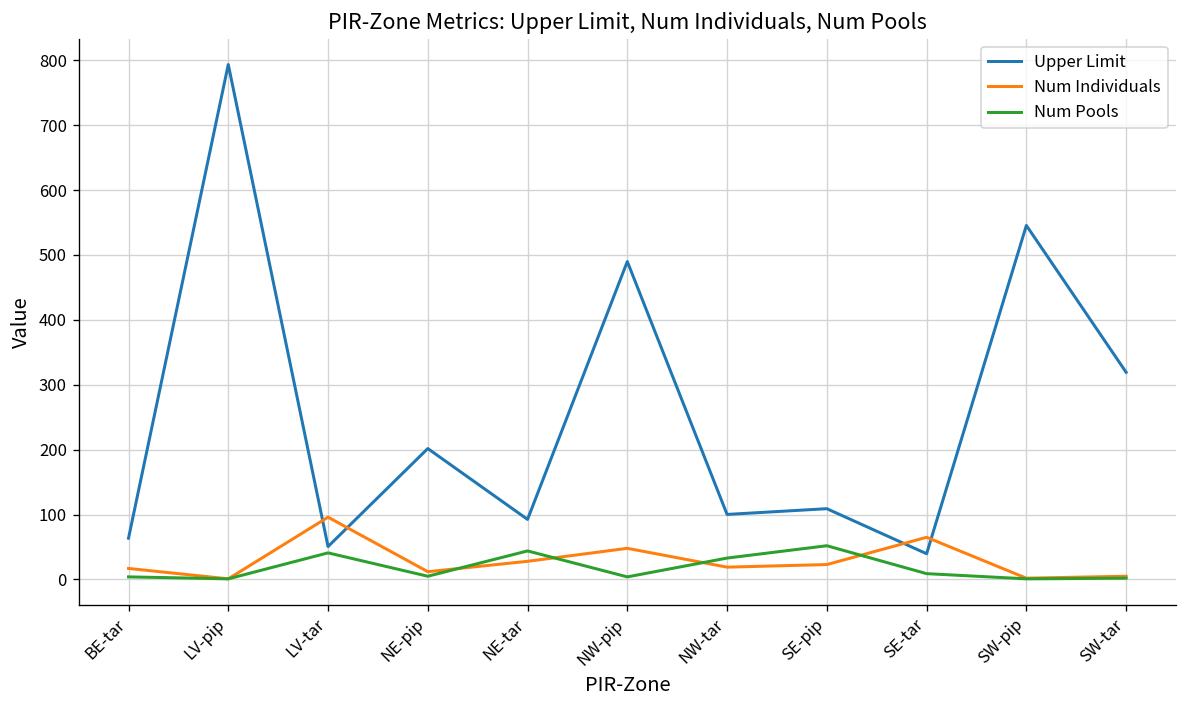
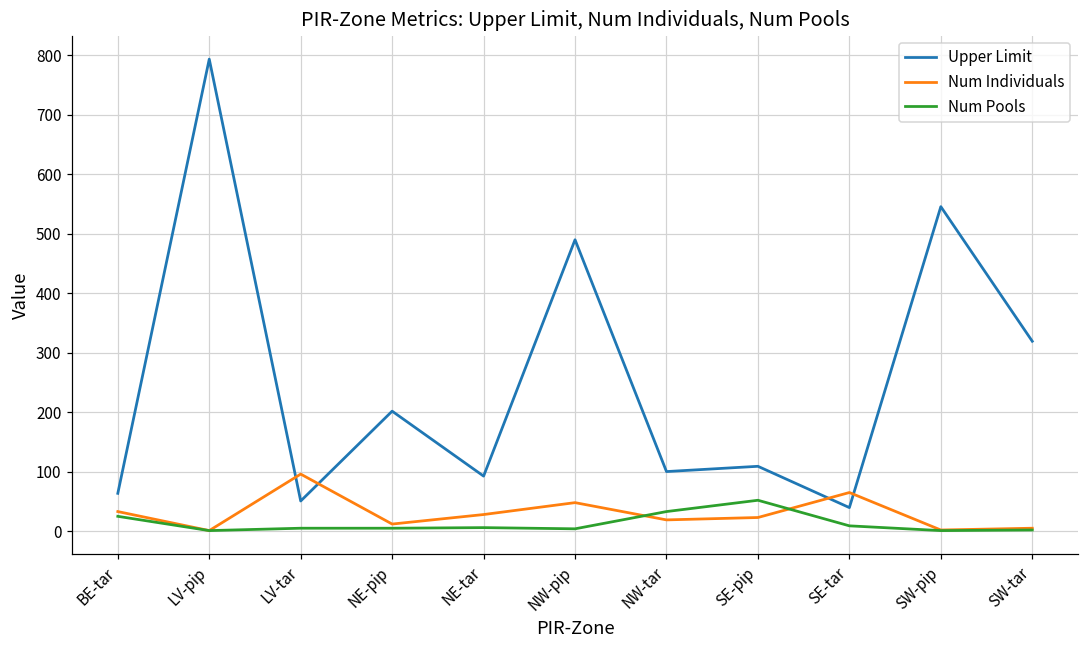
  {
    "Upper Limit": {
      "BE-tar": 60,
      "LV-pip": 790,
      "LV-tar": 50,
      "NE-pip": 200,
      "NE-tar": 90,
      "NW-pip": 490,
      "NW-tar": 100,
      "SE-pip": 110,
      "SE-tar": 40,
      "SW-pip": 550,
      "SW-tar": 320
    },
    "Num Individuals": {
-     "BE-tar": 20,
+     "BE-tar": 30,
      "LV-tar": 100,
      "NE-pip": 10,
      "NE-tar": 30,
      "NW-pip": 50,
      "NW-tar": 20,
      "SE-pip": 20,
      "SE-tar": 70
    },
    "Num Pools": {
-     "BE-tar": 0,
-     "LV-tar": 40,
+     "BE-tar": 30,
+     "LV-tar": 10,
      "NE-pip": 10,
-     "NE-tar": 40,
+     "NE-tar": 10,
      "NW-pip": 0,
      "NW-tar": 30,
      "SE-pip": 50,
      "SE-tar": 10
    }
  }
